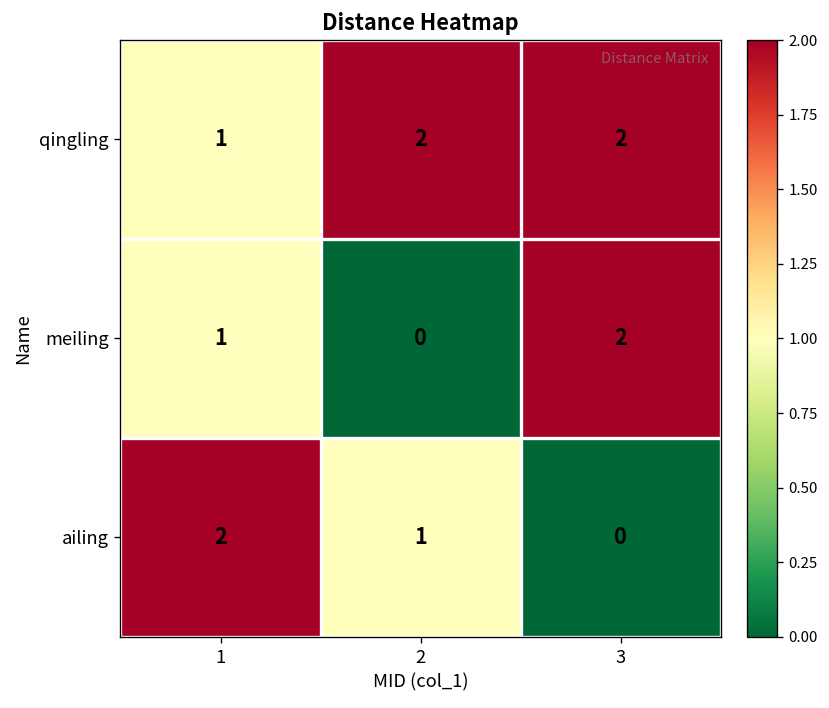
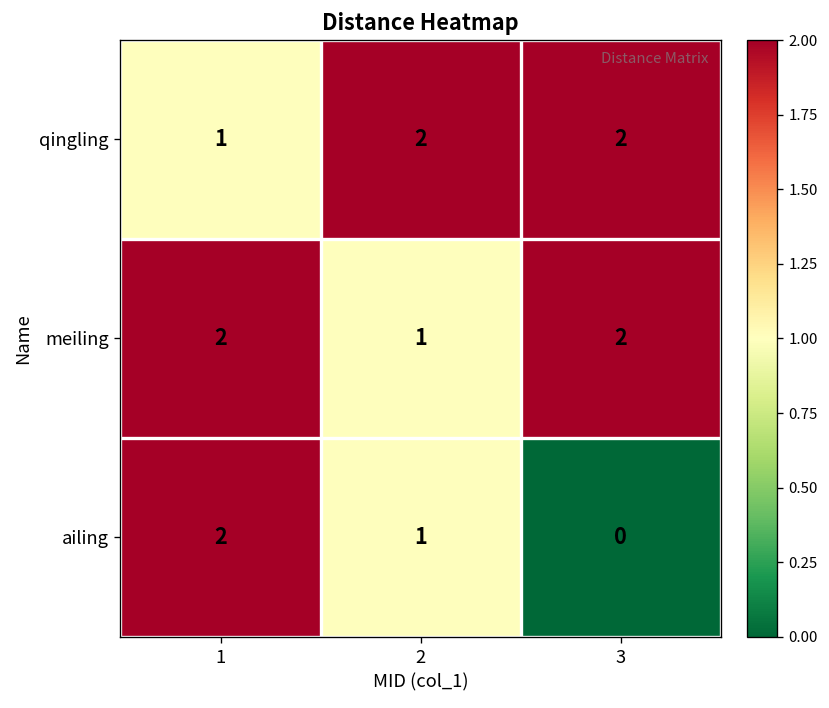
  {
    "qingling": {
      "1": 1,
      "2": 2
    },
    "meiling": {
-     "1": 1,
-     "2": 0,
+     "1": 2,
+     "2": 1,
      "3": 2
    },
    "ailing": {
      "1": 2,
      "2": 1,
      "3": 0
    }
  }
